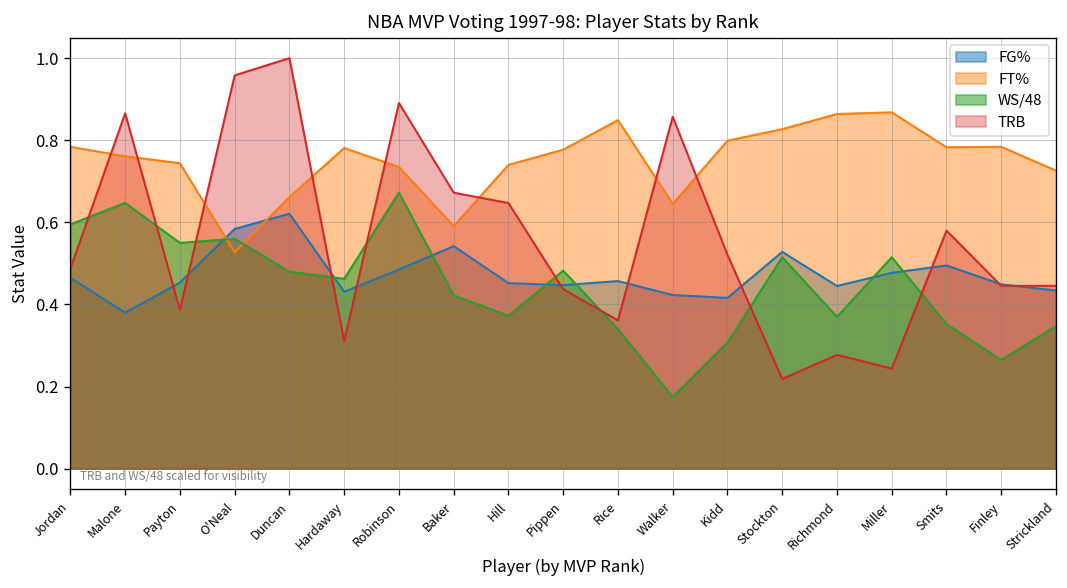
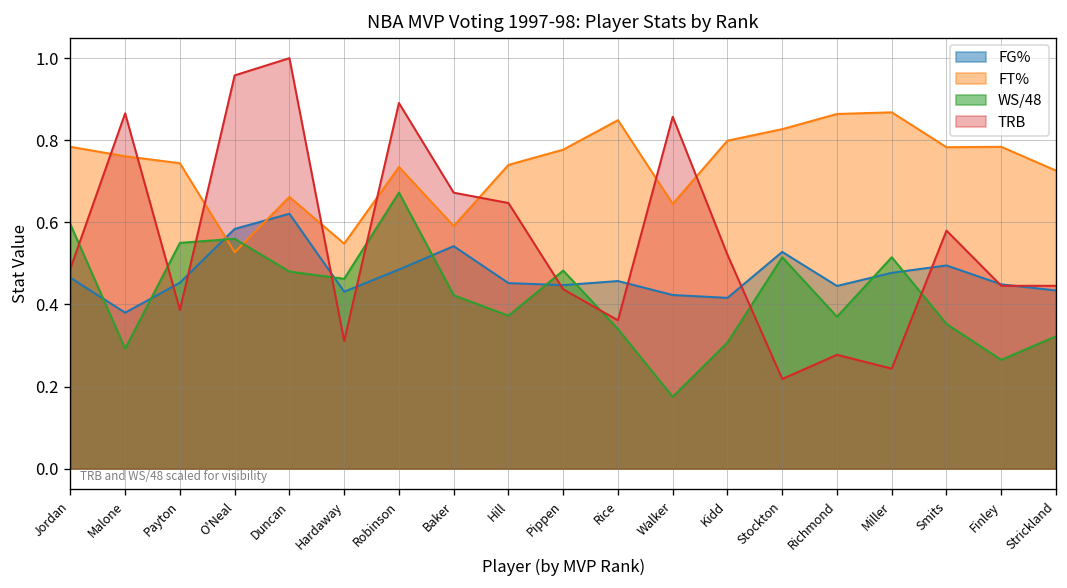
  {
    "FG%": {
      "Jordan": 0.47,
      "Malone": 0.38,
      "Payton": 0.45,
      "O'Neal": 0.58,
      "Duncan": 0.62,
      "Hardaway": 0.43,
      "Robinson": 0.49,
      "Baker": 0.54,
      "Hill": 0.45,
      "Pippen": 0.45,
      "Rice": 0.46,
      "Walker": 0.42,
      "Kidd": 0.42,
      "Stockton": 0.53,
      "Richmond": 0.45,
      "Miller": 0.48,
      "Smits": 0.50,
      "Strickland": 0.43
    },
    "FT%": {
      "Jordan": 0.78,
      "Malone": 0.76,
      "Payton": 0.74,
      "O'Neal": 0.53,
      "Duncan": 0.66,
-     "Hardaway": 0.78,
+     "Hardaway": 0.55,
      "Robinson": 0.74,
      "Baker": 0.59,
      "Hill": 0.74,
      "Pippen": 0.78,
      "Rice": 0.85,
      "Walker": 0.65,
      "Kidd": 0.80,
      "Stockton": 0.83,
      "Richmond": 0.86,
      "Miller": 0.87,
      "Smits": 0.78,
      "Finley": 0.78,
      "Strickland": 0.73
    },
    "WS/48": {
      "Jordan": 0.60,
-     "Malone": 0.65,
+     "Malone": 0.29,
      "Payton": 0.55,
      "O'Neal": 0.56,
      "Duncan": 0.48,
      "Hardaway": 0.46,
      "Robinson": 0.67,
      "Baker": 0.42,
      "Hill": 0.37,
      "Pippen": 0.48,
      "Rice": 0.34,
      "Walker": 0.18,
      "Kidd": 0.31,
      "Stockton": 0.52,
      "Richmond": 0.37,
      "Miller": 0.52,
      "Smits": 0.35,
      "Finley": 0.27,
-     "Strickland": 0.35
+     "Strickland": 0.32
    },
    "TRB": {
      "Jordan": 0.49,
      "Malone": 0.87,
      "Payton": 0.39,
      "O'Neal": 0.96,
      "Duncan": 1.00,
      "Hardaway": 0.31,
      "Robinson": 0.89,
      "Baker": 0.67,
      "Hill": 0.65,
      "Pippen": 0.44,
      "Rice": 0.36,
      "Walker": 0.86,
      "Kidd": 0.52,
      "Stockton": 0.22,
      "Richmond": 0.28,
      "Miller": 0.24,
      "Smits": 0.58,
      "Strickland": 0.45
    }
  }
